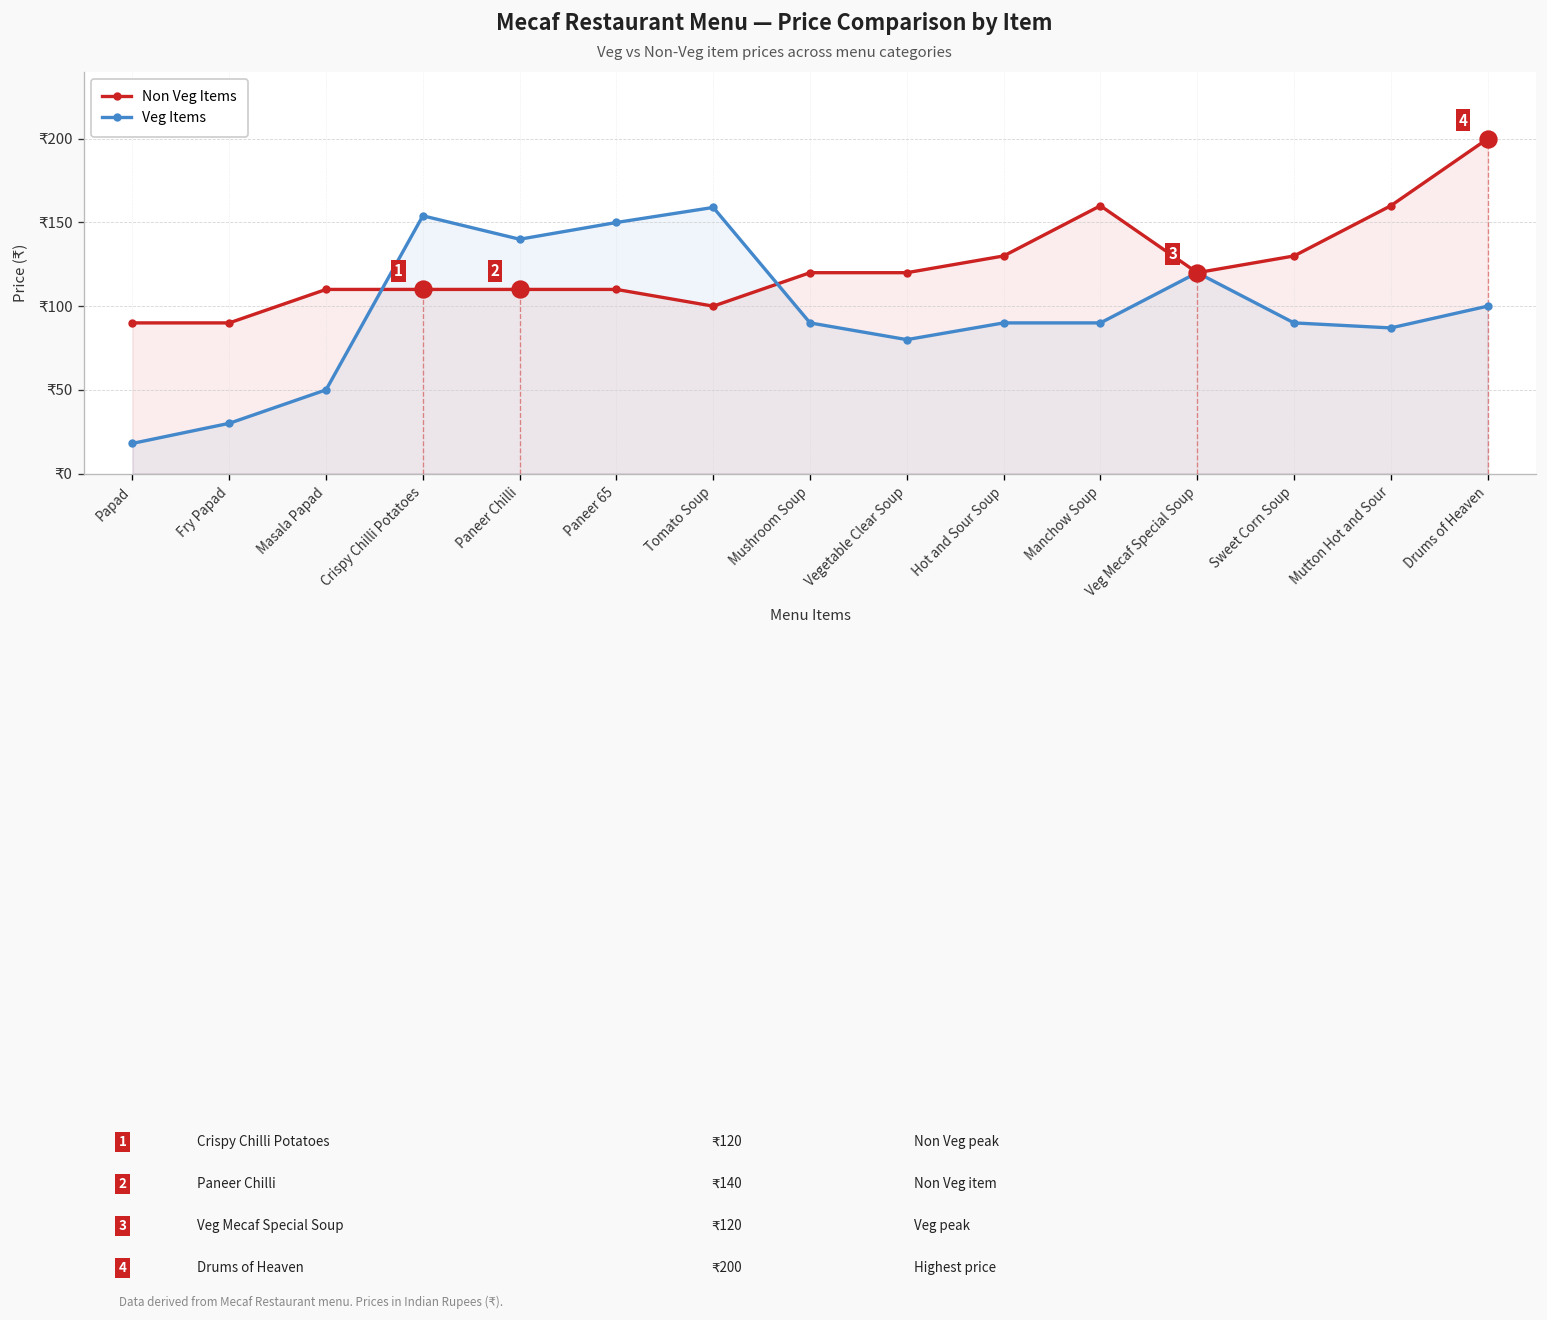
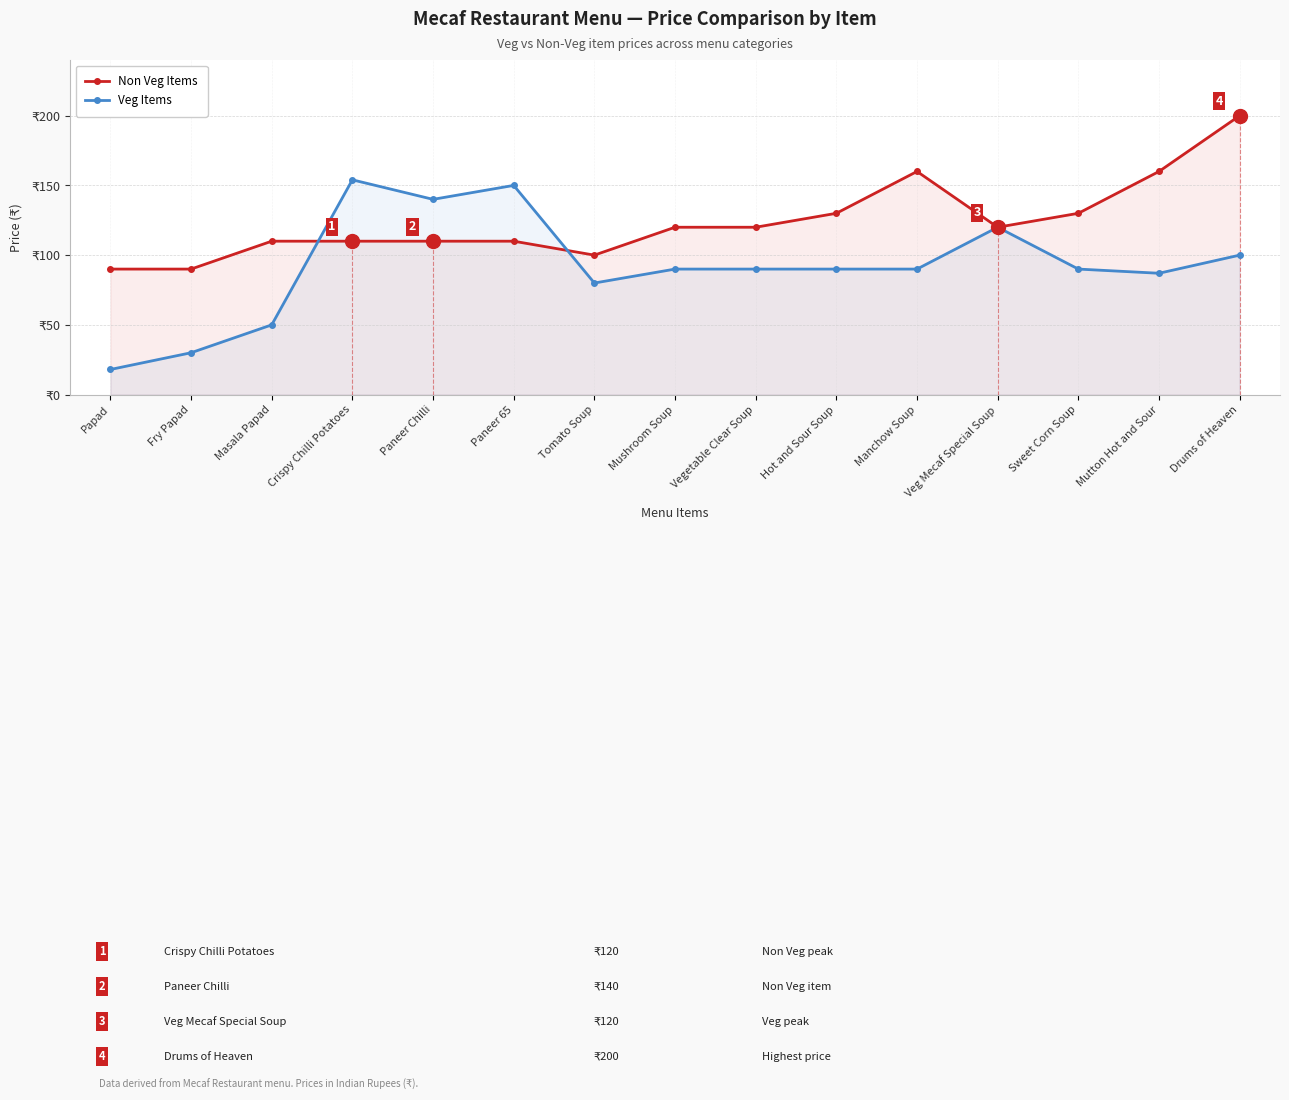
  {
    "Veg Items": {
      "Papad": "₹18",
      "Fry Papad": "₹30",
      "Masala Papad": "₹50",
      "Crispy Chilli Potatoes": "₹154",
      "Paneer Chilli": "₹140",
      "Paneer 65": "₹150",
-     "Tomato Soup": "₹159",
+     "Tomato Soup": "₹80",
      "Mushroom Soup": "₹90",
-     "Vegetable Clear Soup": "₹80",
+     "Vegetable Clear Soup": "₹90",
      "Hot and Sour Soup": "₹90",
      "Manchow Soup": "₹90",
      "Sweet Corn Soup": "₹90",
      "Mutton Hot and Sour": "₹87",
      "Drums of Heaven": "₹100"
    }
  }
